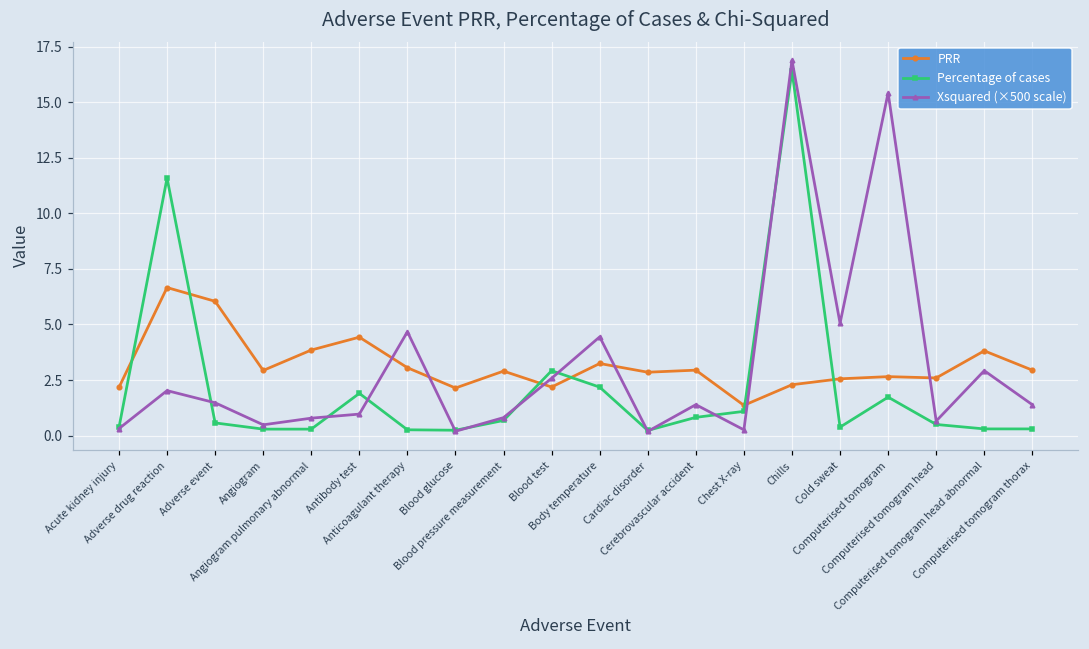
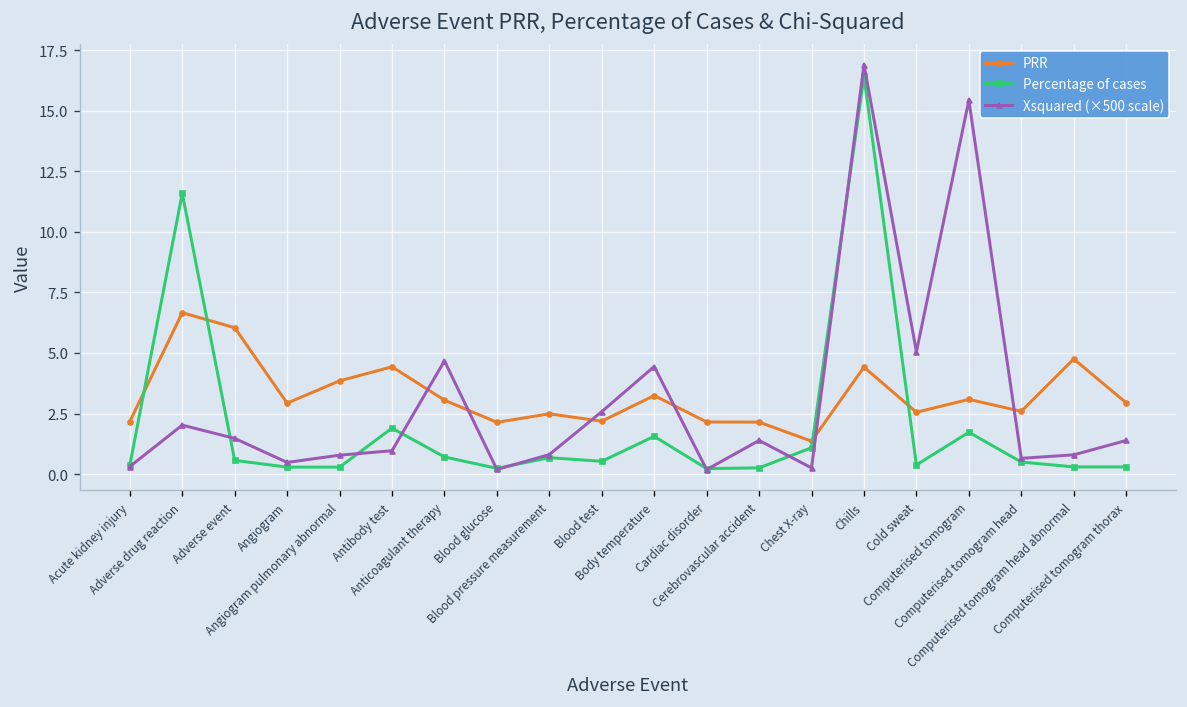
  {
    "PRR": {
      "Acute kidney injury": 2.2,
      "Adverse drug reaction": 6.7,
      "Adverse event": 6.0,
      "Angiogram": 2.9,
      "Angiogram pulmonary abnormal": 3.8,
      "Antibody test": 4.4,
      "Anticoagulant therapy": 3.1,
      "Blood glucose": 2.1,
-     "Blood pressure measurement": 2.9,
+     "Blood pressure measurement": 2.5,
      "Blood test": 2.2,
      "Body temperature": 3.2,
-     "Cardiac disorder": 2.9,
-     "Cerebrovascular accident": 2.9,
+     "Cardiac disorder": 2.2,
+     "Cerebrovascular accident": 2.1,
      "Chest X-ray": 1.4,
-     "Chills": 2.3,
+     "Chills": 4.4,
      "Cold sweat": 2.6,
-     "Computerised tomogram": 2.7,
+     "Computerised tomogram": 3.1,
      "Computerised tomogram head": 2.6,
-     "Computerised tomogram head abnormal": 3.8,
+     "Computerised tomogram head abnormal": 4.8,
      "Computerised tomogram thorax": 2.9
    },
    "Percentage of cases": {
      "Adverse drug reaction": 11.6,
      "Adverse event": 0.6,
      "Angiogram": 0.3,
      "Angiogram pulmonary abnormal": 0.3,
      "Antibody test": 1.9,
-     "Anticoagulant therapy": 0.3,
+     "Anticoagulant therapy": 0.7,
      "Blood pressure measurement": 0.7,
-     "Blood test": 2.9,
-     "Body temperature": 2.2,
-     "Cerebrovascular accident": 0.8,
+     "Blood test": 0.5,
+     "Body temperature": 1.6,
+     "Cerebrovascular accident": 0.3,
      "Chest X-ray": 1.1,
      "Chills": 16.4,
      "Cold sweat": 0.4,
      "Computerised tomogram": 1.7,
      "Computerised tomogram head": 0.5,
      "Computerised tomogram head abnormal": 0.3,
      "Computerised tomogram thorax": 0.3
    },
    "Xsquared (×500 scale)": {
      "Adverse drug reaction": 2.0,
      "Adverse event": 1.5,
      "Angiogram": 0.5,
      "Angiogram pulmonary abnormal": 0.8,
      "Antibody test": 1.0,
      "Anticoagulant therapy": 4.7,
      "Blood pressure measurement": 0.8,
      "Blood test": 2.6,
      "Body temperature": 4.4,
      "Cerebrovascular accident": 1.4,
      "Chest X-ray": 0.3,
      "Chills": 16.9,
      "Cold sweat": 5.1,
      "Computerised tomogram": 15.4,
      "Computerised tomogram head": 0.7,
-     "Computerised tomogram head abnormal": 2.9,
+     "Computerised tomogram head abnormal": 0.8,
      "Computerised tomogram thorax": 1.4
    }
  }
